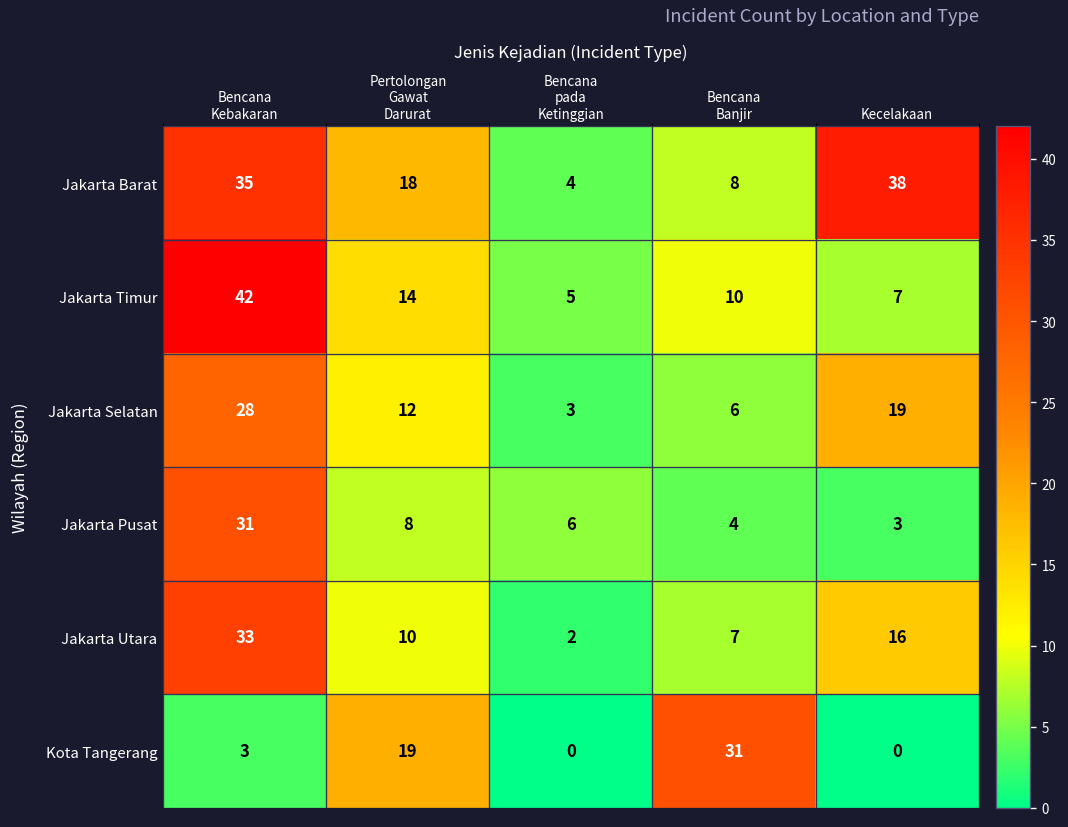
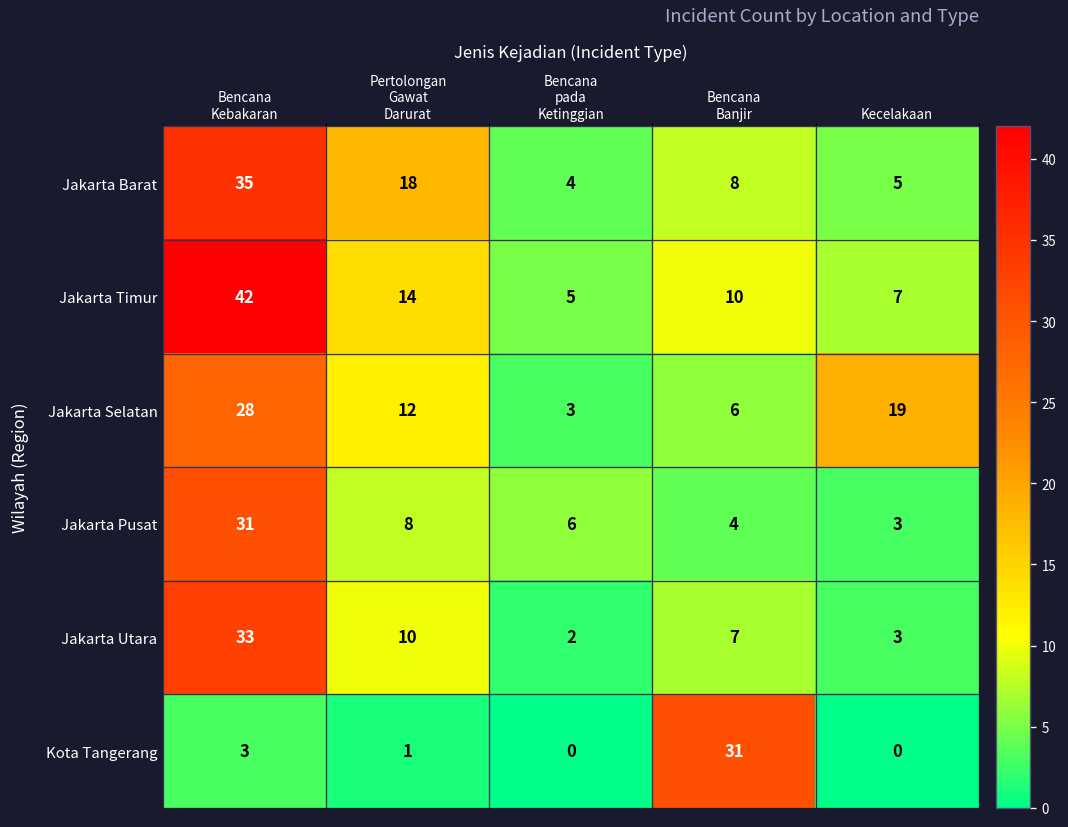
  {
    "Jakarta Barat": {
      "Bencana Kebakaran": 35,
      "Pertolongan Gawat Darurat": 18,
      "Bencana pada Ketinggian": 4,
      "Bencana Banjir": 8,
-     "Kecelakaan": 38
+     "Kecelakaan": 5
    },
    "Jakarta Timur": {
      "Bencana Kebakaran": 42,
      "Pertolongan Gawat Darurat": 14,
      "Bencana pada Ketinggian": 5,
      "Bencana Banjir": 10,
      "Kecelakaan": 7
    },
    "Jakarta Selatan": {
      "Bencana Kebakaran": 28,
      "Pertolongan Gawat Darurat": 12,
      "Bencana pada Ketinggian": 3,
      "Bencana Banjir": 6,
      "Kecelakaan": 19
    },
    "Jakarta Pusat": {
      "Bencana Kebakaran": 31,
      "Pertolongan Gawat Darurat": 8,
      "Bencana pada Ketinggian": 6,
      "Bencana Banjir": 4,
      "Kecelakaan": 3
    },
    "Jakarta Utara": {
      "Bencana Kebakaran": 33,
      "Pertolongan Gawat Darurat": 10,
      "Bencana pada Ketinggian": 2,
      "Bencana Banjir": 7,
-     "Kecelakaan": 16
+     "Kecelakaan": 3
    },
    "Kota Tangerang": {
      "Bencana Kebakaran": 3,
-     "Pertolongan Gawat Darurat": 19,
+     "Pertolongan Gawat Darurat": 1,
      "Bencana pada Ketinggian": 0,
      "Bencana Banjir": 31,
      "Kecelakaan": 0
    }
  }
